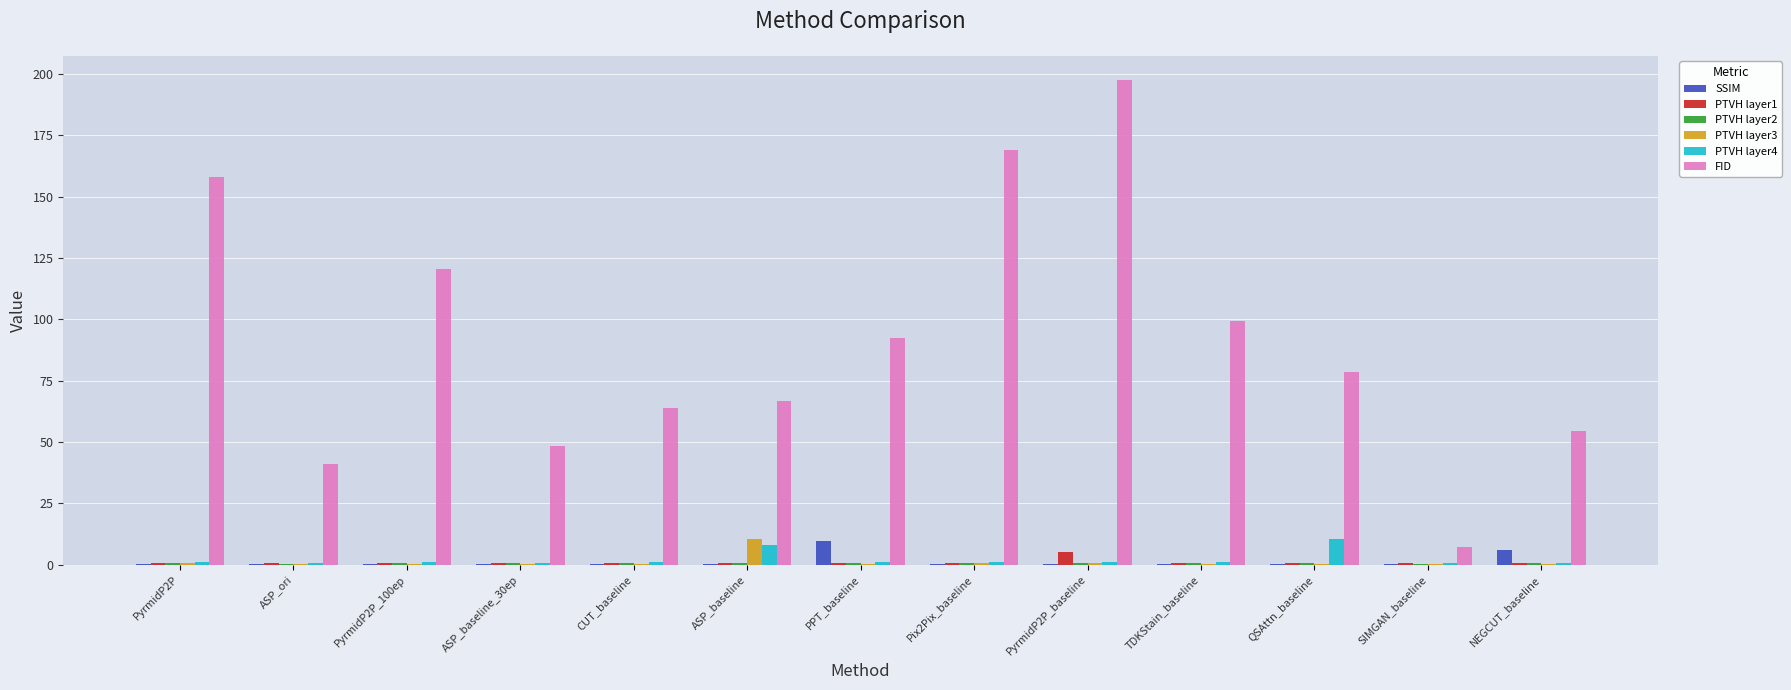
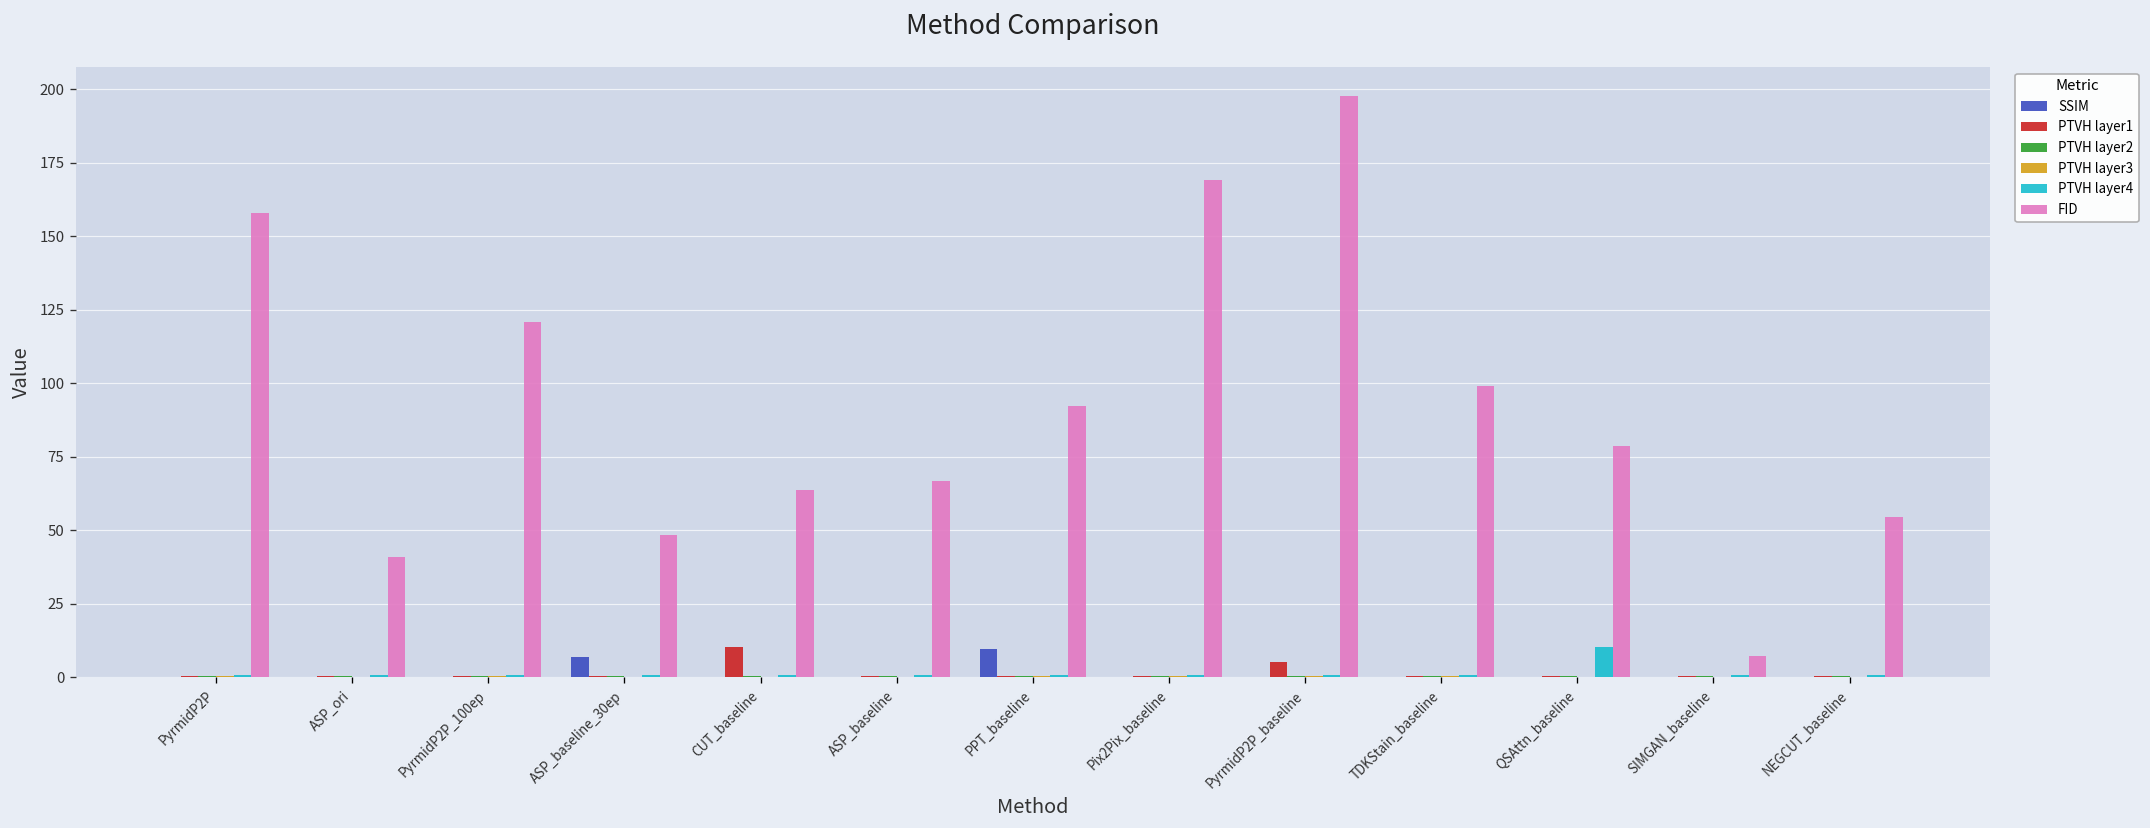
  {
    "SSIM": {
-     "ASP_baseline_30ep": 0,
+     "ASP_baseline_30ep": 7,
      "PPT_baseline": 10,
-     "NEGCUT_baseline": 6
+     "NEGCUT_baseline": 0
    },
    "PTVH layer1": {
-     "CUT_baseline": 0,
+     "CUT_baseline": 10,
      "PyrmidP2P_baseline": 5
    },
    "PTVH layer3": {
-     "ASP_baseline": 10
+     "ASP_baseline": 0
    },
    "PTVH layer4": {
-     "ASP_baseline": 8,
+     "ASP_baseline": 1,
      "QSAttn_baseline": 10
    },
    "FID": {
      "PyrmidP2P": 158,
      "ASP_ori": 41,
      "PyrmidP2P_100ep": 121,
      "ASP_baseline_30ep": 48,
      "CUT_baseline": 64,
      "ASP_baseline": 67,
      "PPT_baseline": 92,
      "Pix2Pix_baseline": 169,
      "PyrmidP2P_baseline": 198,
      "TDKStain_baseline": 99,
      "QSAttn_baseline": 79,
      "SIMGAN_baseline": 7,
      "NEGCUT_baseline": 55
    }
  }
